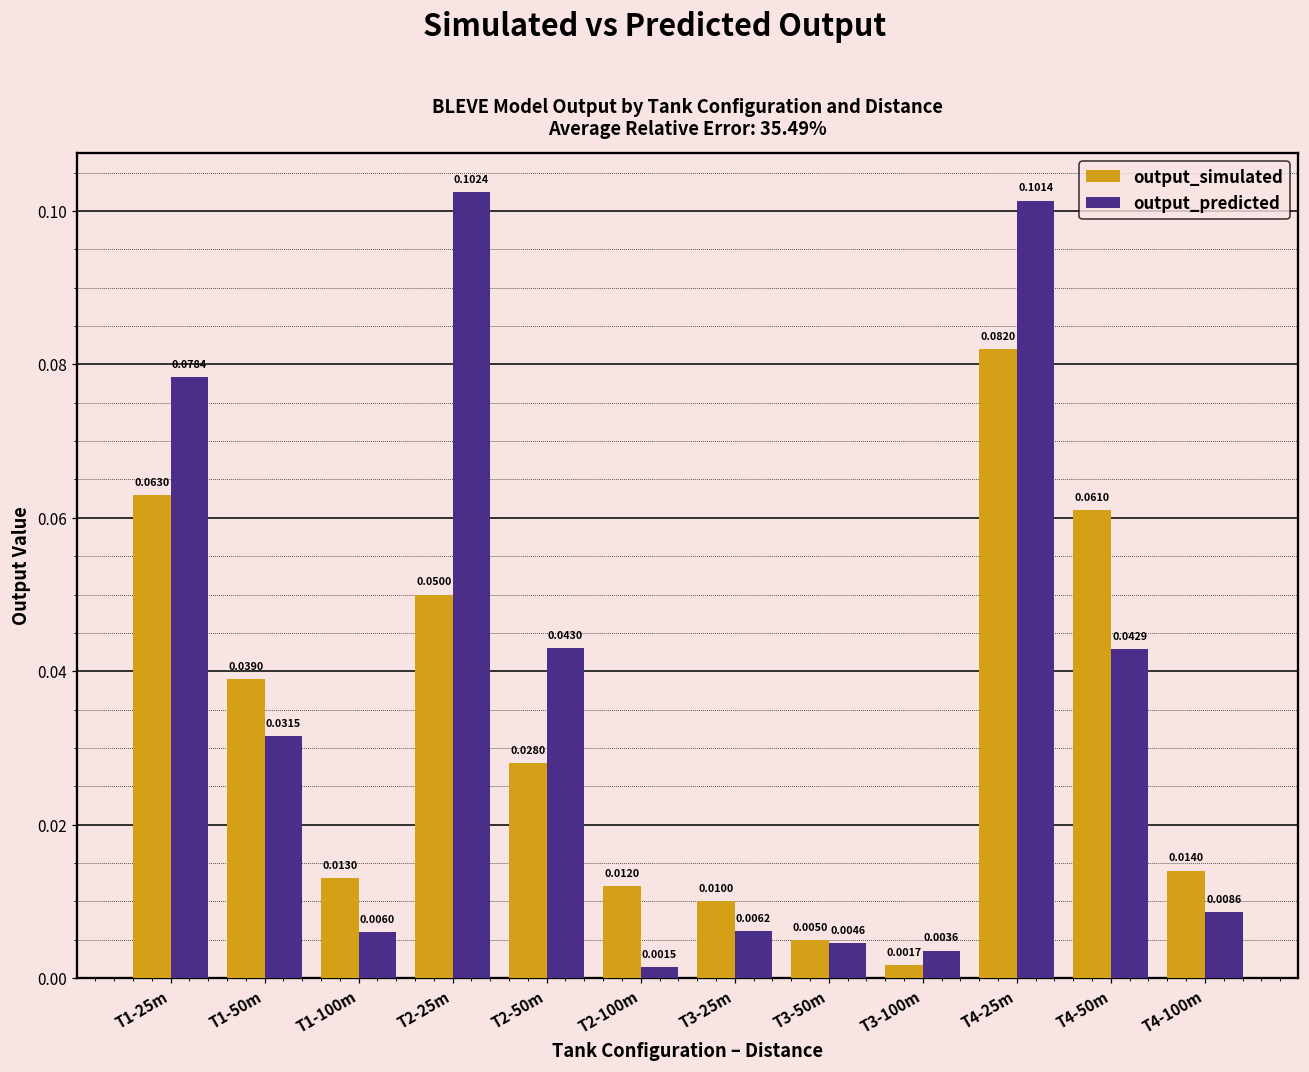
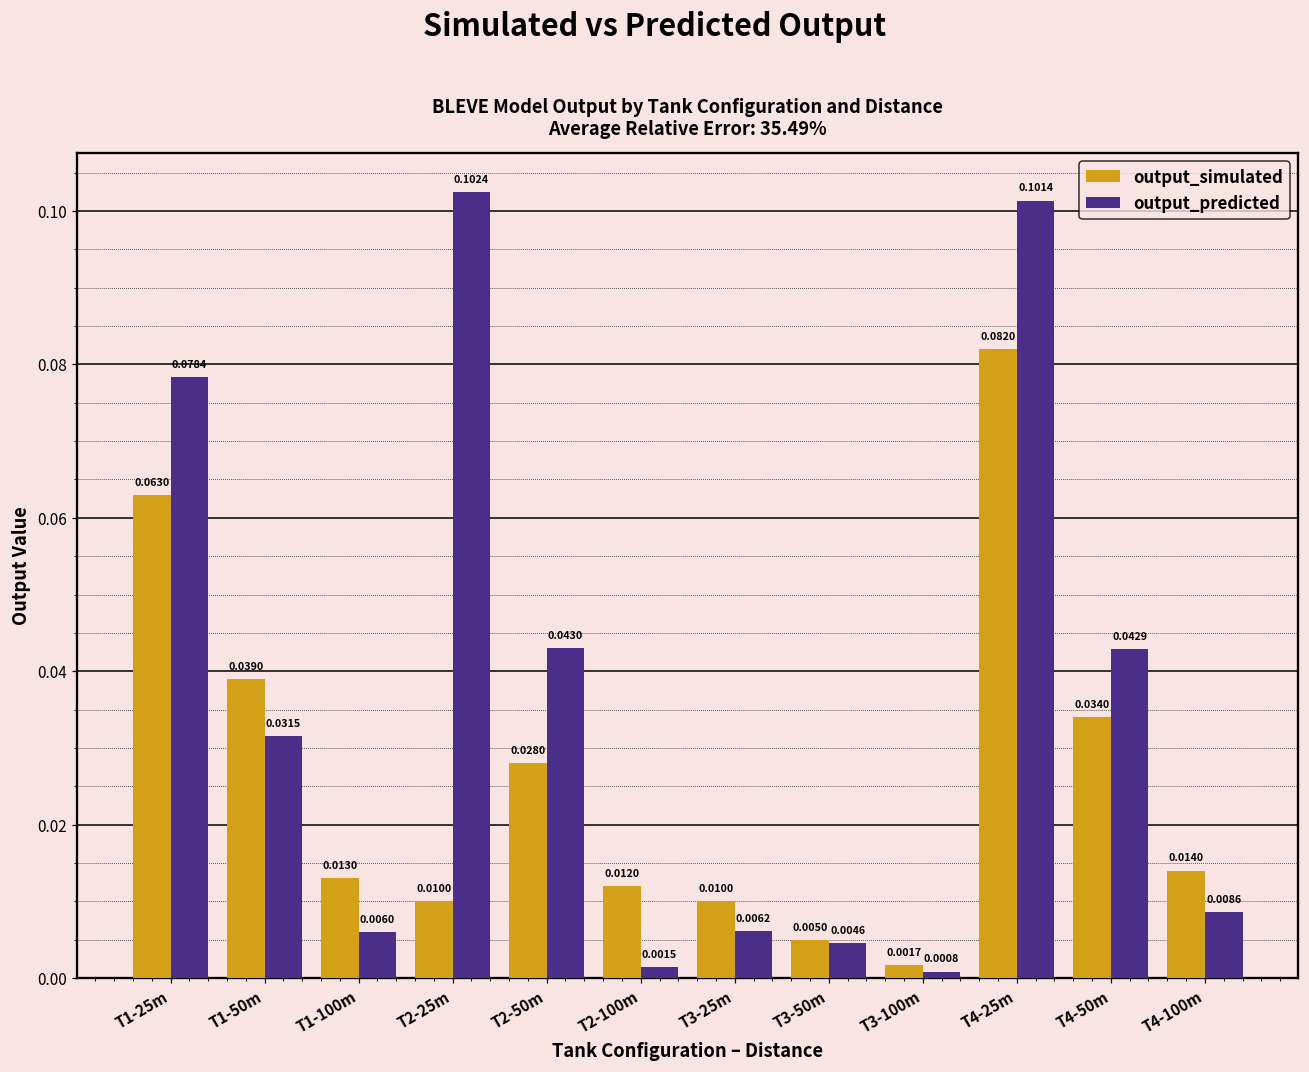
  {
    "output_simulated": {
      "T1-25m": 0.0630,
      "T1-50m": 0.0390,
      "T1-100m": 0.0130,
-     "T2-25m": 0.0500,
+     "T2-25m": 0.0100,
      "T2-50m": 0.0280,
      "T2-100m": 0.0120,
      "T3-25m": 0.0100,
      "T3-50m": 0.0050,
      "T3-100m": 0.0017,
      "T4-25m": 0.0820,
-     "T4-50m": 0.0610,
+     "T4-50m": 0.0340,
      "T4-100m": 0.0140
    },
    "output_predicted": {
      "T1-25m": 0.0784,
      "T1-50m": 0.0315,
      "T1-100m": 0.0060,
      "T2-25m": 0.1024,
      "T2-50m": 0.0430,
      "T2-100m": 0.0015,
      "T3-25m": 0.0062,
      "T3-50m": 0.0046,
-     "T3-100m": 0.0036,
+     "T3-100m": 0.0008,
      "T4-25m": 0.1014,
      "T4-50m": 0.0429,
      "T4-100m": 0.0086
    }
  }
